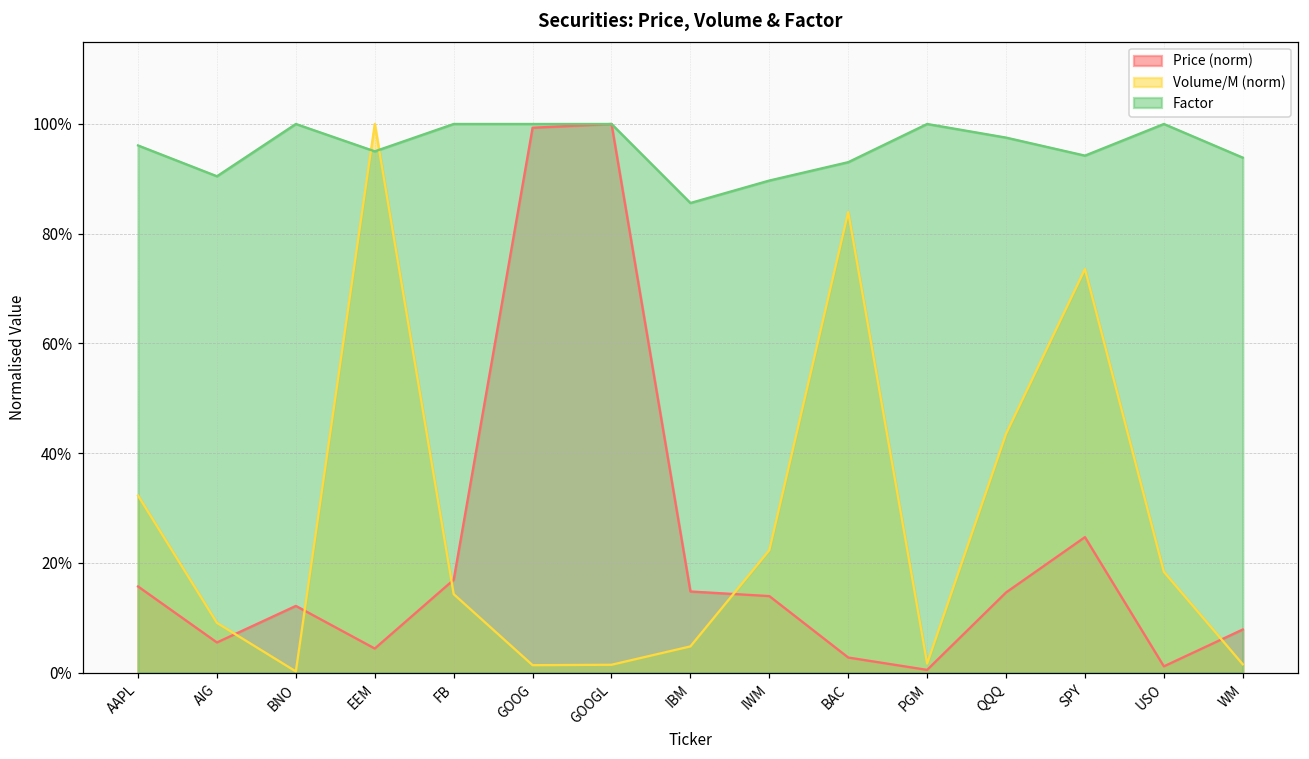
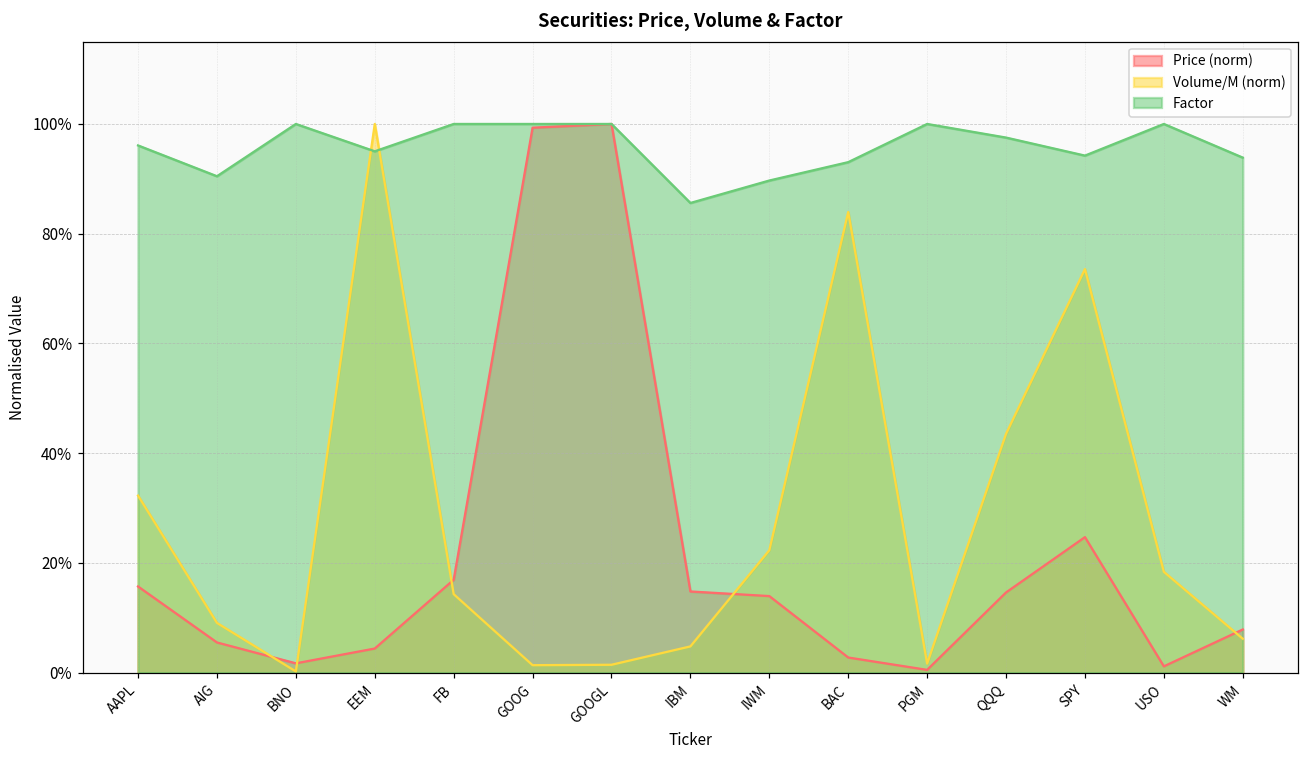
  {
    "Price (norm)": {
      "AAPL": "16%",
      "AIG": "5%",
-     "BNO": "12%",
+     "BNO": "2%",
      "EEM": "4%",
      "FB": "17%",
      "GOOG": "99%",
      "IBM": "15%",
      "IWM": "14%",
      "BAC": "3%",
      "PGM": "0%",
      "QQQ": "15%",
      "SPY": "25%",
      "USO": "1%",
      "WM": "8%"
    },
    "Volume/M (norm)": {
      "AAPL": "32%",
      "AIG": "9%",
      "BNO": "0%",
      "EEM": "100%",
      "FB": "14%",
      "GOOG": "1%",
      "GOOGL": "1%",
      "IBM": "5%",
      "IWM": "22%",
      "BAC": "84%",
      "PGM": "2%",
      "QQQ": "44%",
      "SPY": "74%",
      "USO": "18%",
-     "WM": "2%"
+     "WM": "6%"
    },
    "Factor": {
      "AAPL": "96%",
      "AIG": "90%",
      "BNO": "100%",
      "EEM": "95%",
      "FB": "100%",
      "GOOG": "100%",
      "IBM": "86%",
      "IWM": "90%",
      "BAC": "93%",
      "PGM": "100%",
      "QQQ": "98%",
      "SPY": "94%",
      "USO": "100%",
      "WM": "94%"
    }
  }
